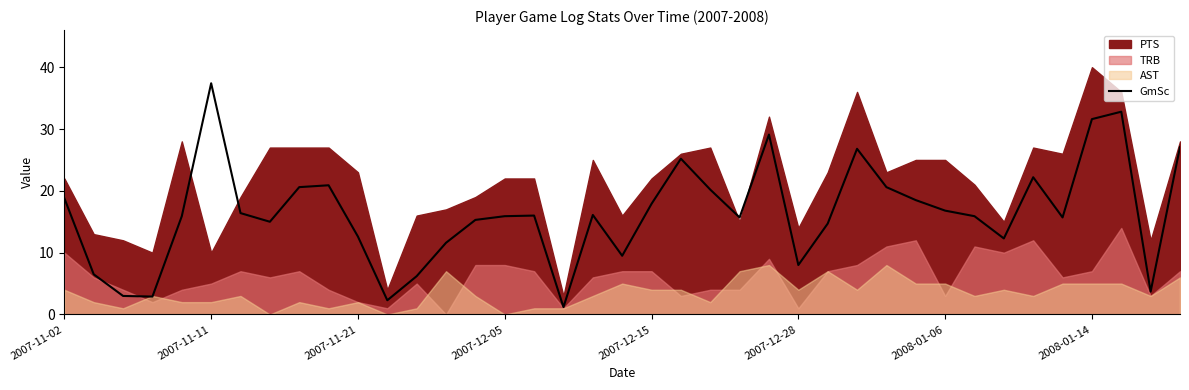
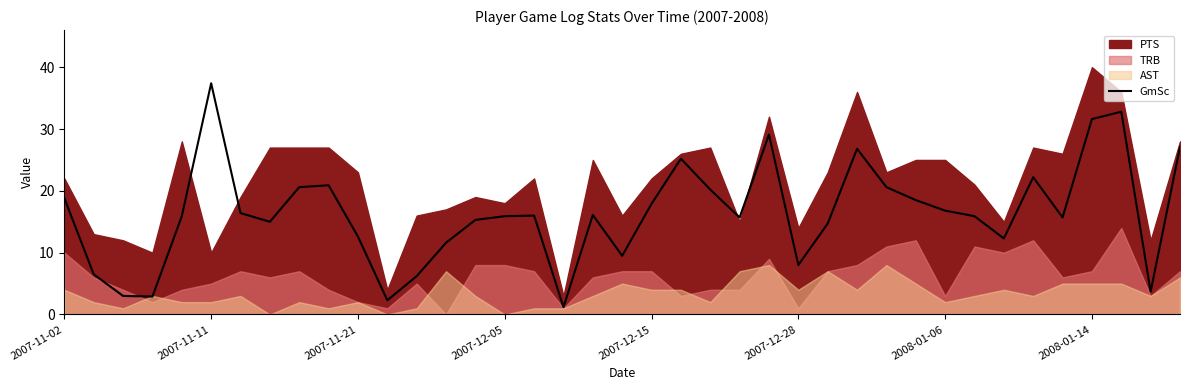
  {
    "GmSc": {
      "2007-11-02": 19,
      "2007-11-11": 37,
      "2007-11-21": 13,
      "2007-12-05": 16,
      "2007-12-15": 18,
      "2007-12-28": 8,
      "2008-01-06": 17,
      "2008-01-14": 32
    },
    "PTS": {
      "2007-11-02": 22,
      "2007-11-11": 10,
      "2007-11-21": 23,
-     "2007-12-05": 22,
+     "2007-12-05": 18,
      "2007-12-15": 22,
      "2007-12-28": 14,
      "2008-01-06": 25,
      "2008-01-14": 40
    },
    "TRB": {
      "2007-11-02": 10,
      "2007-11-11": 5,
      "2007-12-05": 8,
      "2007-12-15": 7,
      "2007-12-28": 1,
      "2008-01-06": 3,
      "2008-01-14": 7
    },
    "AST": {
      "2007-11-02": 4,
      "2007-11-11": 2,
      "2007-12-05": 0,
      "2007-12-15": 4,
      "2007-12-28": 4,
-     "2008-01-06": 5,
+     "2008-01-06": 2,
      "2008-01-14": 5
    }
  }
